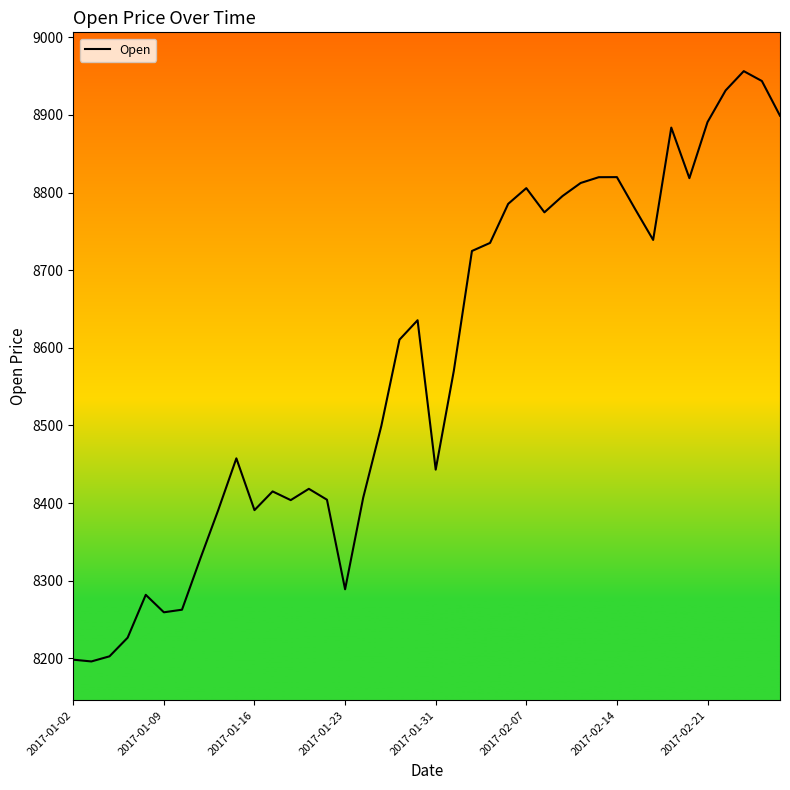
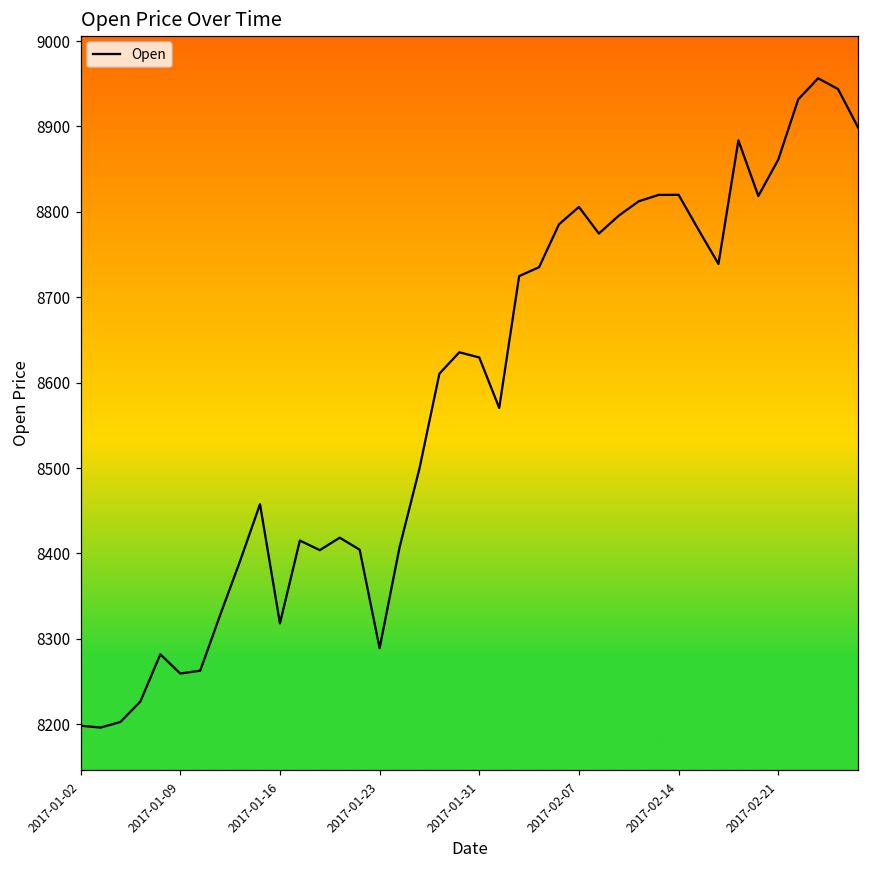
  {
    "2017-01-02": 8200,
    "2017-01-09": 8260,
-   "2017-01-16": 8390,
+   "2017-01-16": 8320,
    "2017-01-23": 8290,
-   "2017-01-31": 8440,
+   "2017-01-31": 8630,
    "2017-02-07": 8810,
    "2017-02-14": 8820,
-   "2017-02-21": 8890
+   "2017-02-21": 8860
  }
